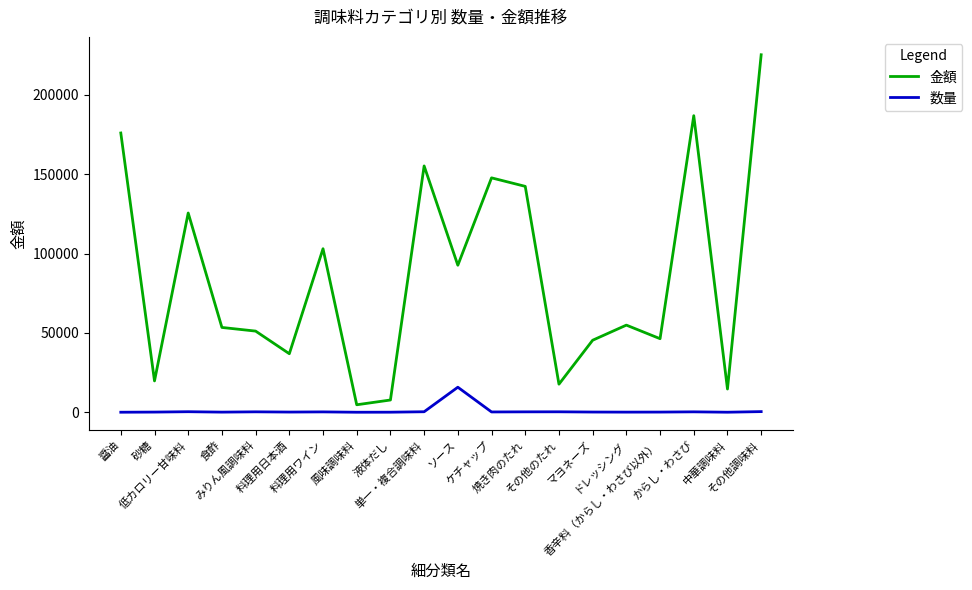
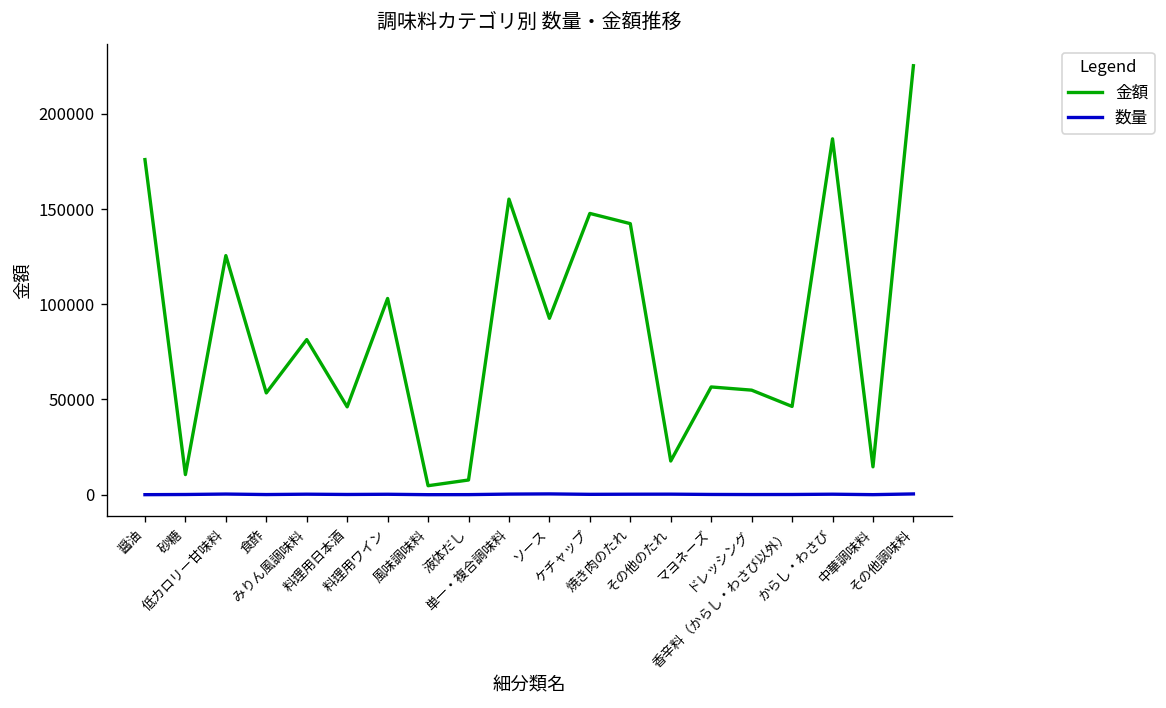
  {
    "金額": {
      "醤油": 176000,
-     "砂糖": 20000,
+     "砂糖": 11000,
      "低カロリー甘味料": 126000,
      "食酢": 53000,
-     "みりん風調味料": 51000,
-     "料理用日本酒": 37000,
+     "みりん風調味料": 81000,
+     "料理用日本酒": 46000,
      "料理用ワイン": 103000,
      "風味調味料": 5000,
      "液体だし": 8000,
      "単一・複合調味料": 155000,
      "ソース": 93000,
      "ケチャップ": 148000,
      "焼き肉のたれ": 142000,
      "その他のたれ": 18000,
-     "マヨネーズ": 45000,
+     "マヨネーズ": 57000,
      "ドレッシング": 55000,
      "香辛料（からし・わさび以外）": 46000,
      "からし・わさび": 187000,
      "中華調味料": 15000,
      "その他調味料": 225000
    },
    "数量": {
      "醤油": 0,
      "砂糖": 0,
      "低カロリー甘味料": 0,
      "食酢": 0,
      "みりん風調味料": 0,
      "料理用日本酒": 0,
      "料理用ワイン": 0,
      "風味調味料": 0,
      "液体だし": 0,
      "単一・複合調味料": 0,
-     "ソース": 16000,
+     "ソース": 0,
      "ケチャップ": 0,
      "焼き肉のたれ": 0,
      "その他のたれ": 0,
      "マヨネーズ": 0,
      "ドレッシング": 0,
      "香辛料（からし・わさび以外）": 0,
      "からし・わさび": 0,
      "中華調味料": 0,
      "その他調味料": 0
    }
  }
